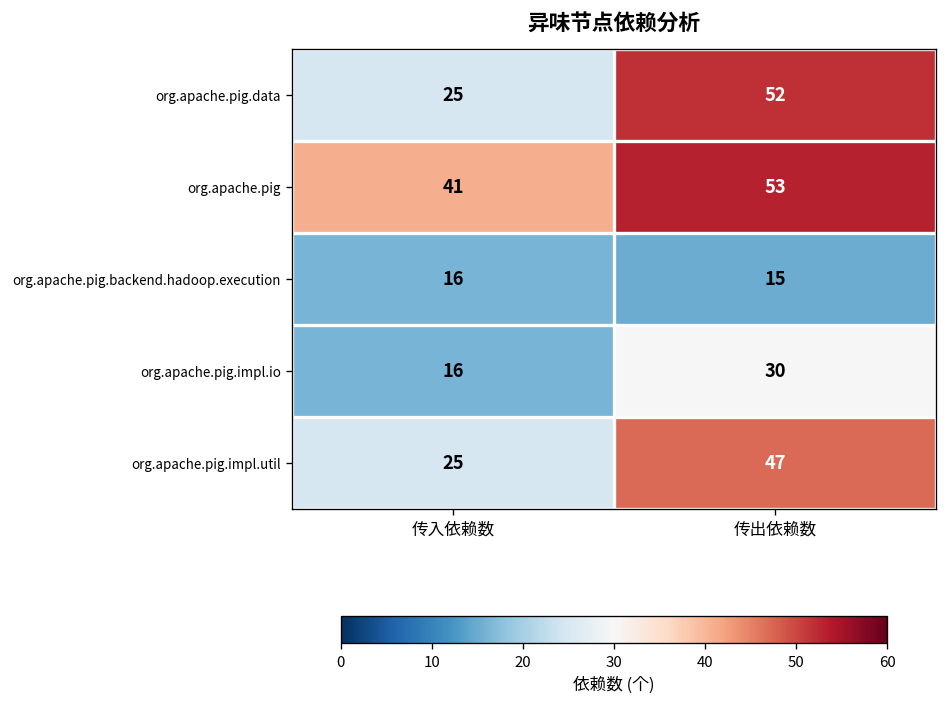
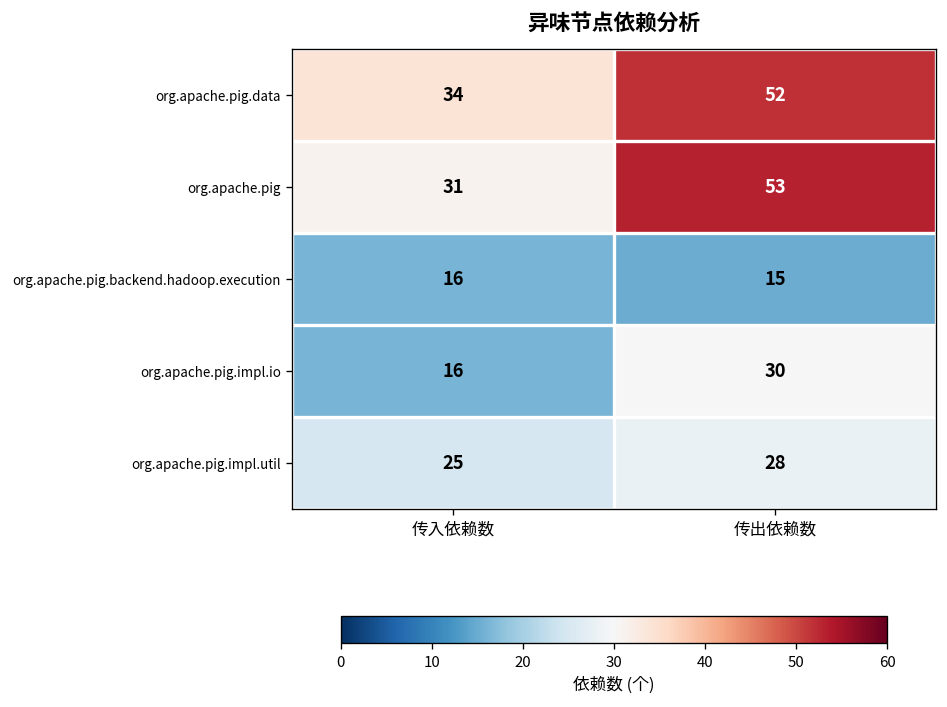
  {
    "org.apache.pig.data": {
-     "传入依赖数": 25,
+     "传入依赖数": 34,
      "传出依赖数": 52
    },
    "org.apache.pig": {
-     "传入依赖数": 41,
+     "传入依赖数": 31,
      "传出依赖数": 53
    },
    "org.apache.pig.backend.hadoop.execution": {
      "传入依赖数": 16,
      "传出依赖数": 15
    },
    "org.apache.pig.impl.io": {
      "传入依赖数": 16,
      "传出依赖数": 30
    },
    "org.apache.pig.impl.util": {
      "传入依赖数": 25,
-     "传出依赖数": 47
+     "传出依赖数": 28
    }
  }
